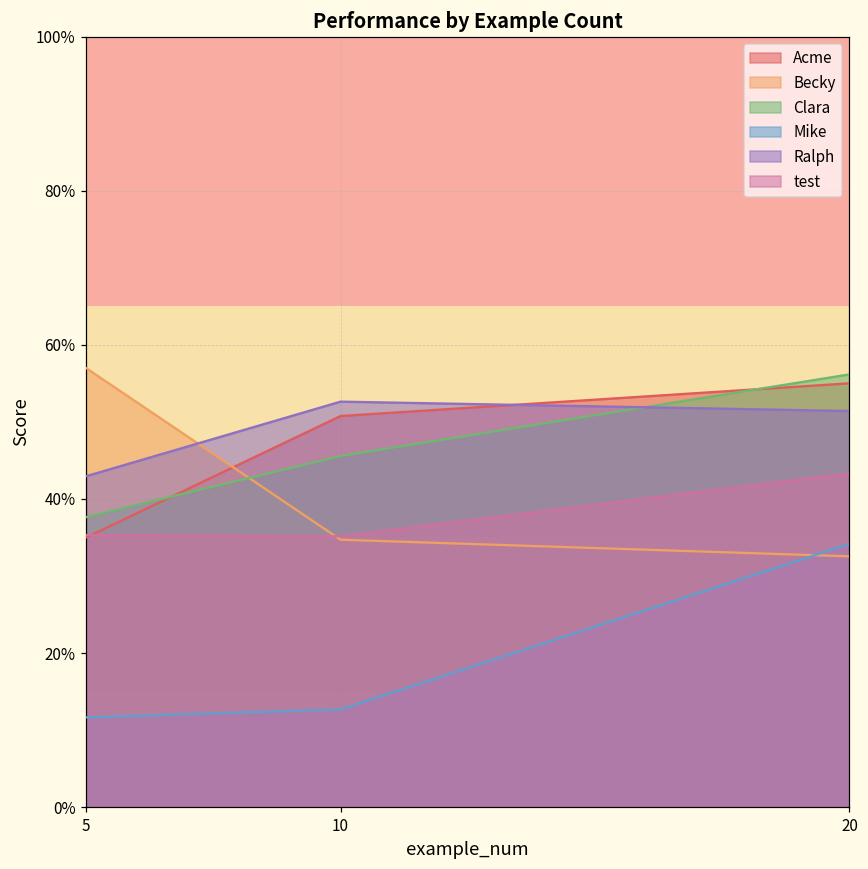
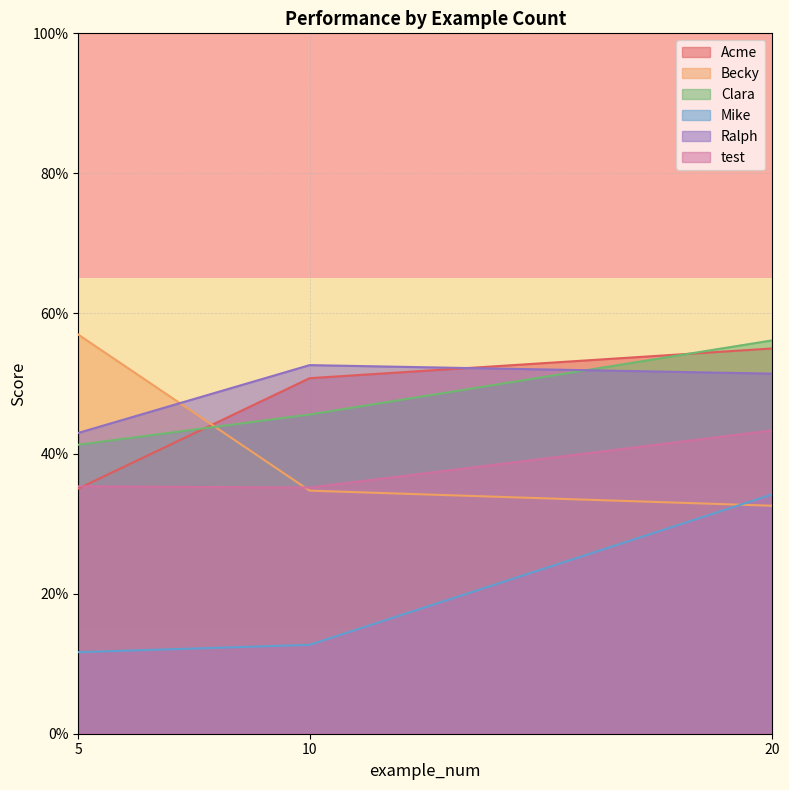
  {
    "Clara": {
-     "5": "38%",
+     "5": "41%",
      "10": "46%",
      "20": "56%"
    }
  }
